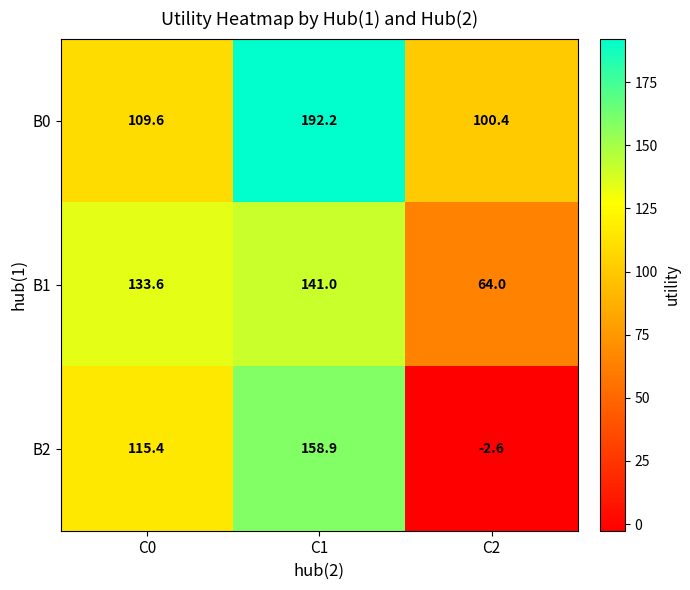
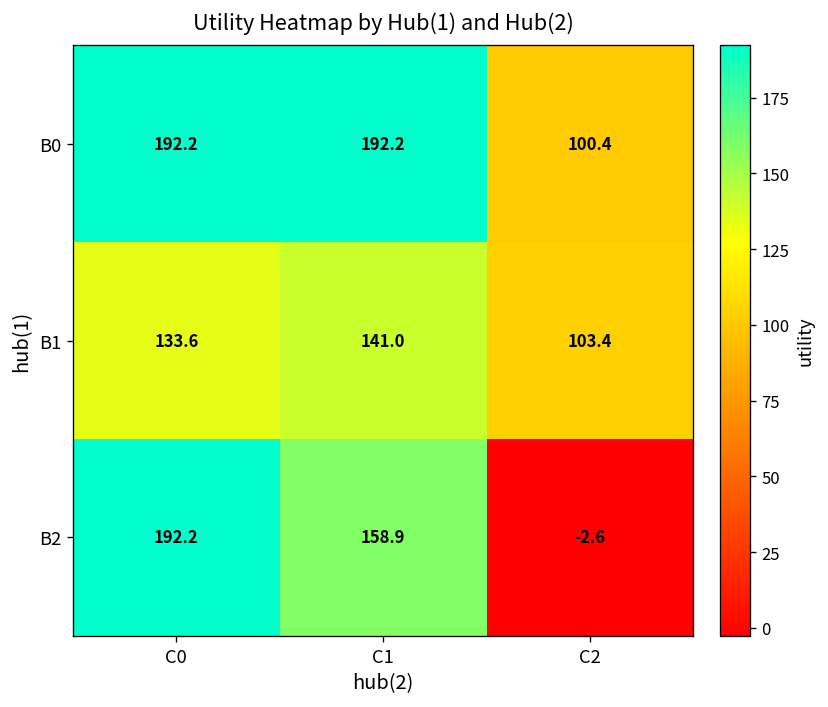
  {
    "B0": {
-     "C0": 109.6,
+     "C0": 192.2,
      "C1": 192.2,
      "C2": 100.4
    },
    "B1": {
      "C0": 133.6,
      "C1": 141.0,
-     "C2": 64.0
+     "C2": 103.4
    },
    "B2": {
-     "C0": 115.4,
+     "C0": 192.2,
      "C1": 158.9,
      "C2": -2.6
    }
  }
